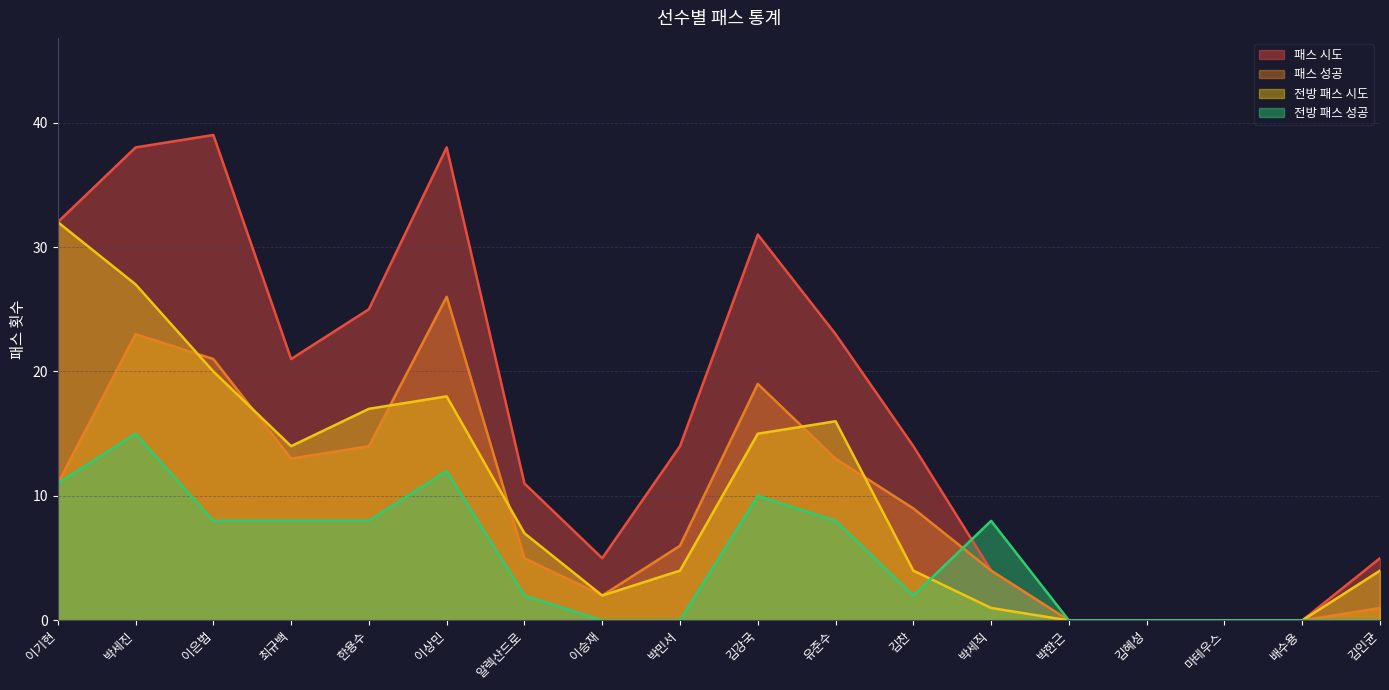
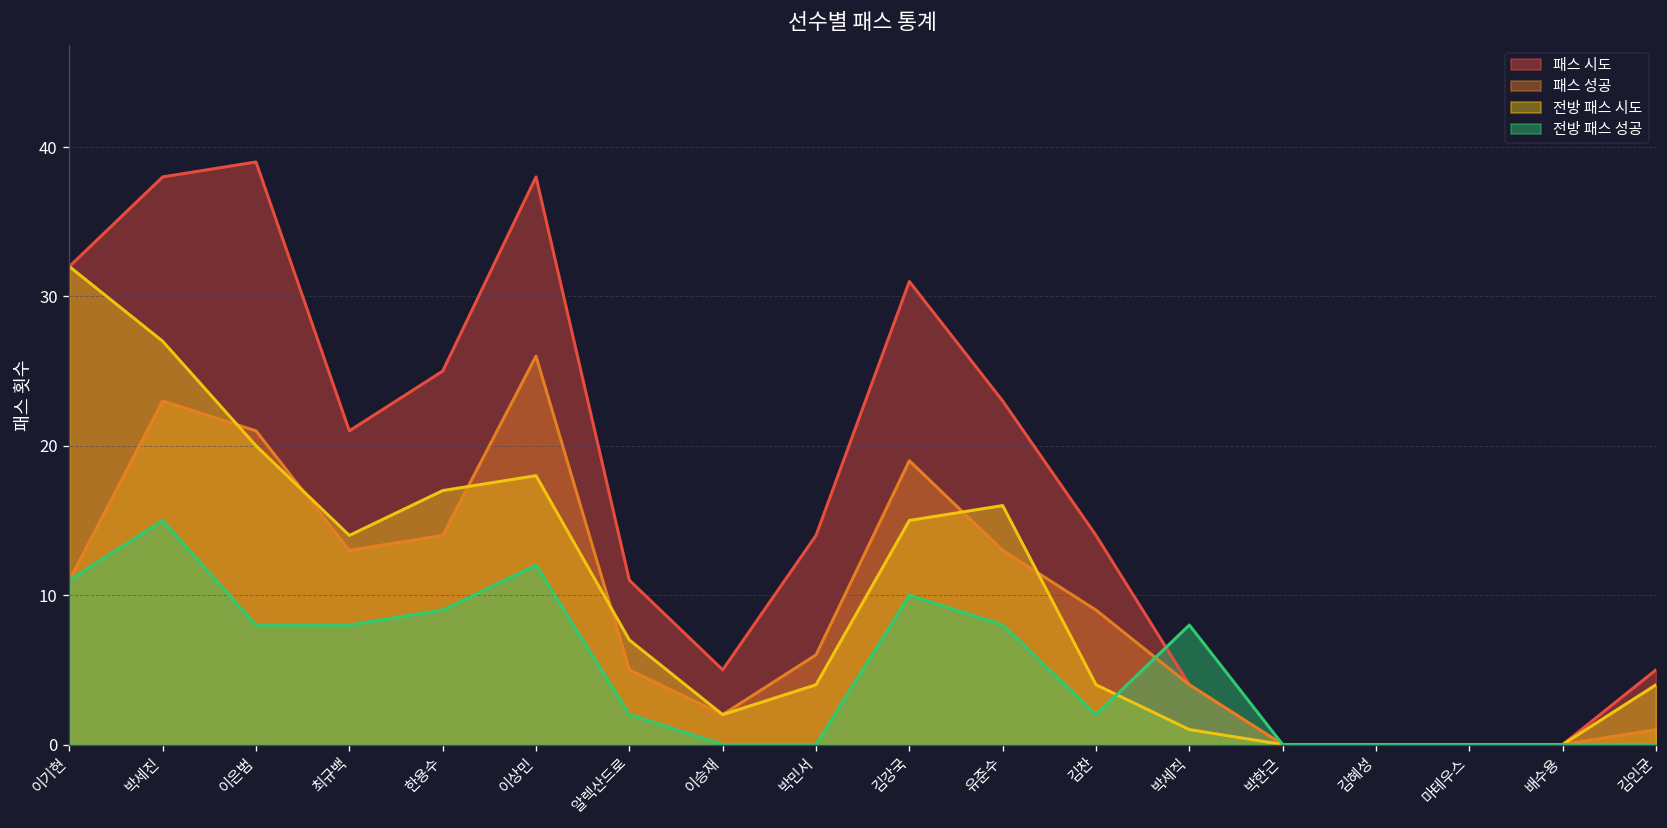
  {
    "전방 패스 성공": {
      "박세진": 15,
      "이은범": 8,
      "최규백": 8,
-     "한용수": 8,
+     "한용수": 9,
      "이상민": 12,
      "알렉산드로": 2,
      "이승재": 0,
      "박민서": 0,
      "김강국": 10,
      "유준수": 8,
      "김찬": 2,
      "박세직": 8,
      "김인균": 0
    }
  }
